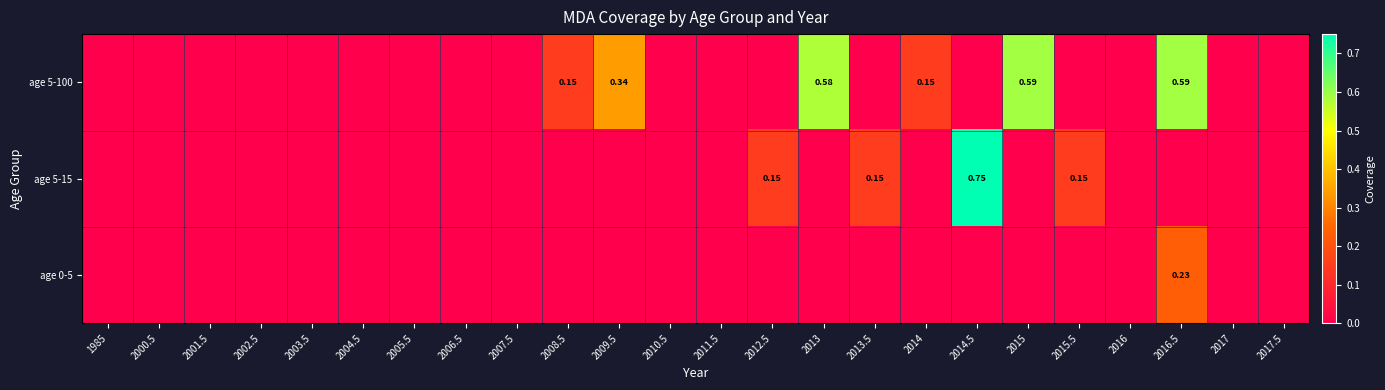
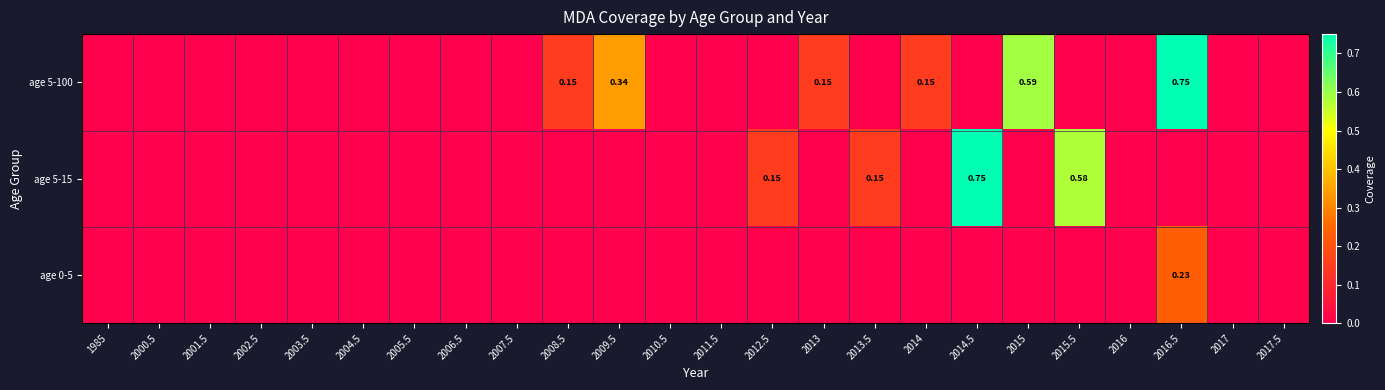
  {
    "age 5-100": {
      "2008.5": 0.15,
      "2009.5": 0.34,
-     "2013": 0.58,
+     "2013": 0.15,
      "2014": 0.15,
      "2015": 0.59,
-     "2016.5": 0.59
+     "2016.5": 0.75
    },
    "age 5-15": {
      "2012.5": 0.15,
      "2013.5": 0.15,
      "2014.5": 0.75,
-     "2015.5": 0.15
+     "2015.5": 0.58
    },
    "age 0-5": {
      "2016.5": 0.23
    }
  }
